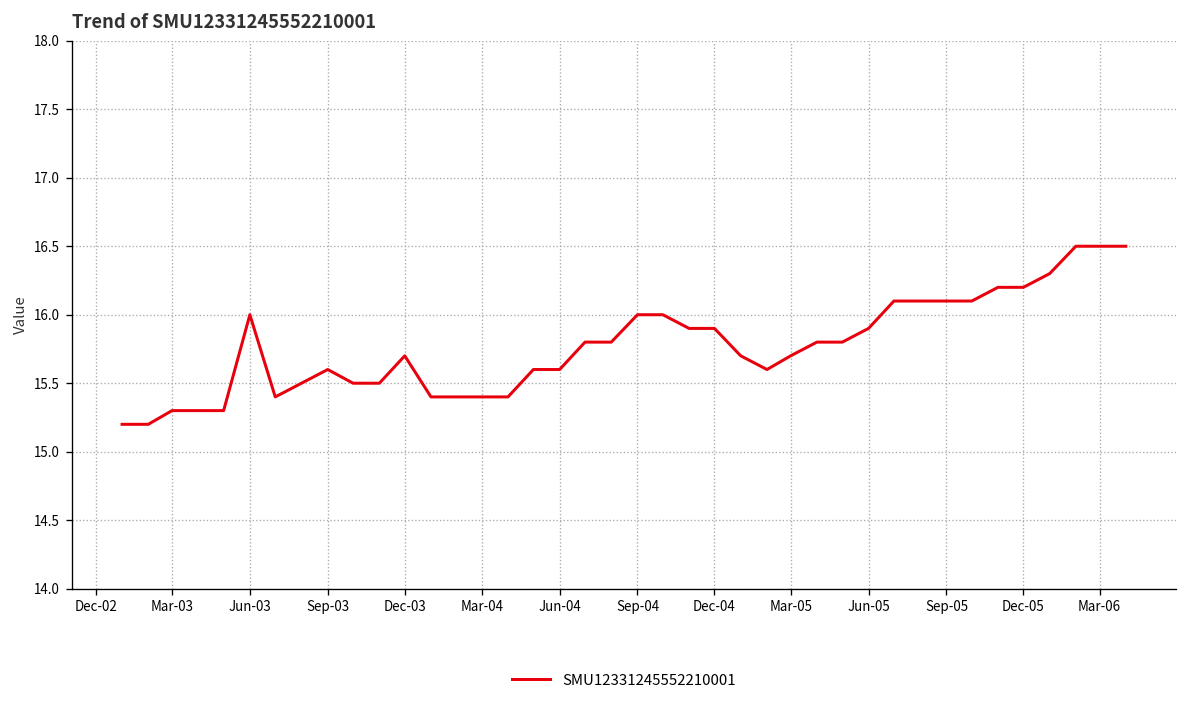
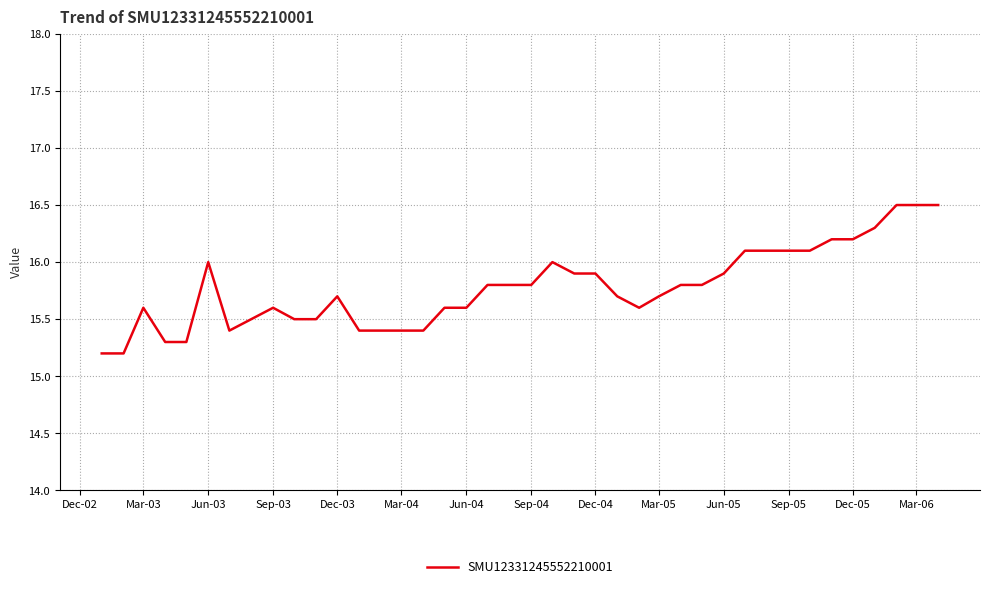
  {
-   "Mar-03": 15.3,
+   "Mar-03": 15.6,
    "Jun-03": 16.0,
    "Sep-03": 15.6,
    "Dec-03": 15.7,
    "Mar-04": 15.4,
    "Jun-04": 15.6,
-   "Sep-04": 16.0,
+   "Sep-04": 15.8,
    "Dec-04": 15.9,
    "Mar-05": 15.7,
    "Jun-05": 15.9,
    "Sep-05": 16.1,
    "Dec-05": 16.2,
    "Mar-06": 16.5
  }
